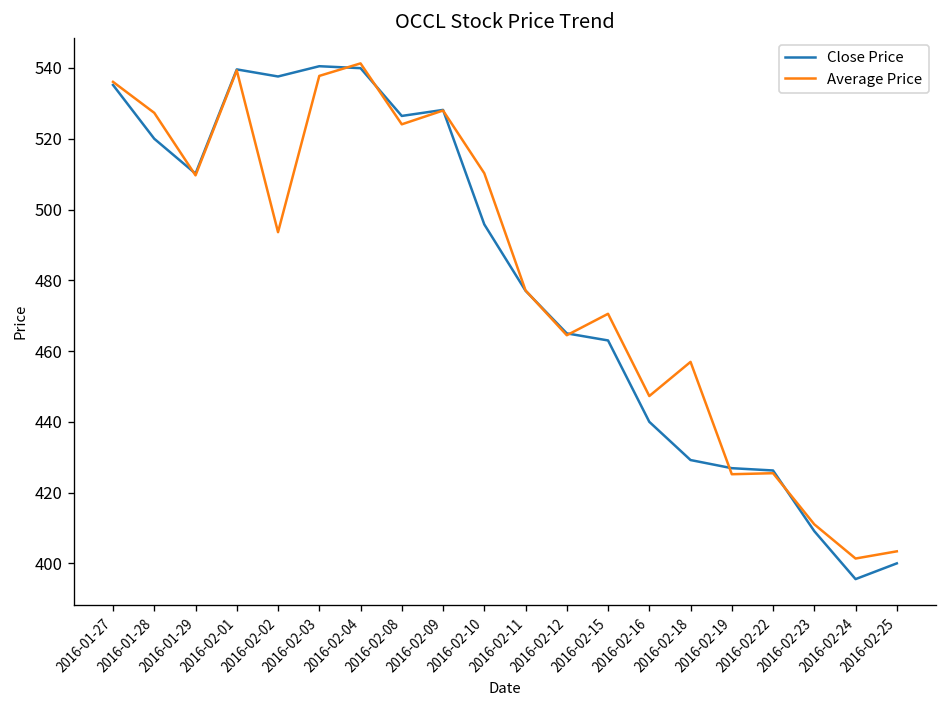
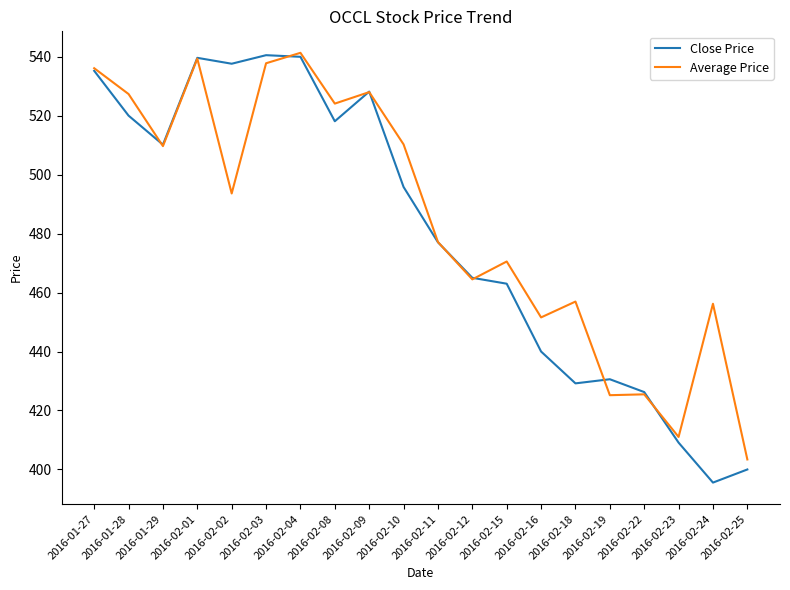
  {
    "Close Price": {
      "2016-01-27": 535,
      "2016-01-28": 520,
      "2016-02-02": 538,
      "2016-02-03": 541,
      "2016-02-04": 540,
-     "2016-02-08": 526,
+     "2016-02-08": 518,
      "2016-02-10": 496,
      "2016-02-15": 463,
      "2016-02-16": 440,
      "2016-02-18": 429,
-     "2016-02-19": 427,
+     "2016-02-19": 431,
      "2016-02-23": 409,
      "2016-02-24": 396,
      "2016-02-25": 400
    },
    "Average Price": {
      "2016-01-27": 536,
      "2016-01-28": 527,
      "2016-02-02": 494,
      "2016-02-03": 538,
      "2016-02-04": 541,
      "2016-02-08": 524,
      "2016-02-10": 510,
      "2016-02-15": 471,
-     "2016-02-16": 447,
+     "2016-02-16": 452,
      "2016-02-18": 457,
      "2016-02-19": 425,
      "2016-02-23": 411,
-     "2016-02-24": 401,
+     "2016-02-24": 456,
      "2016-02-25": 403
    }
  }
